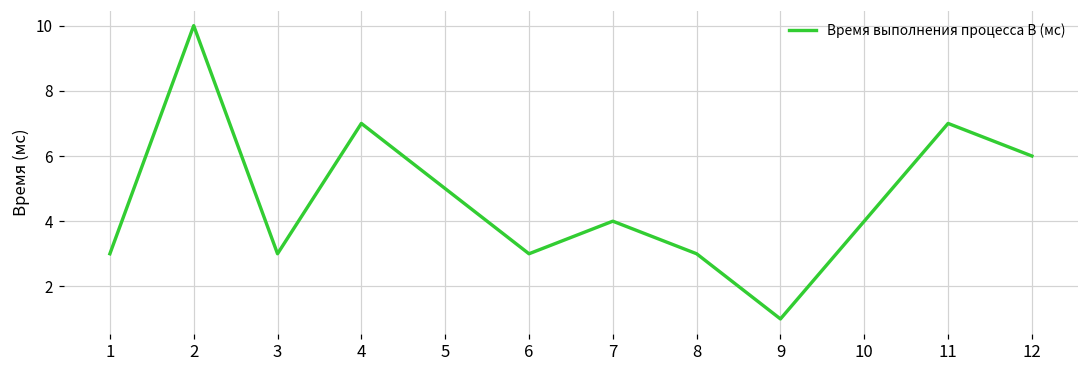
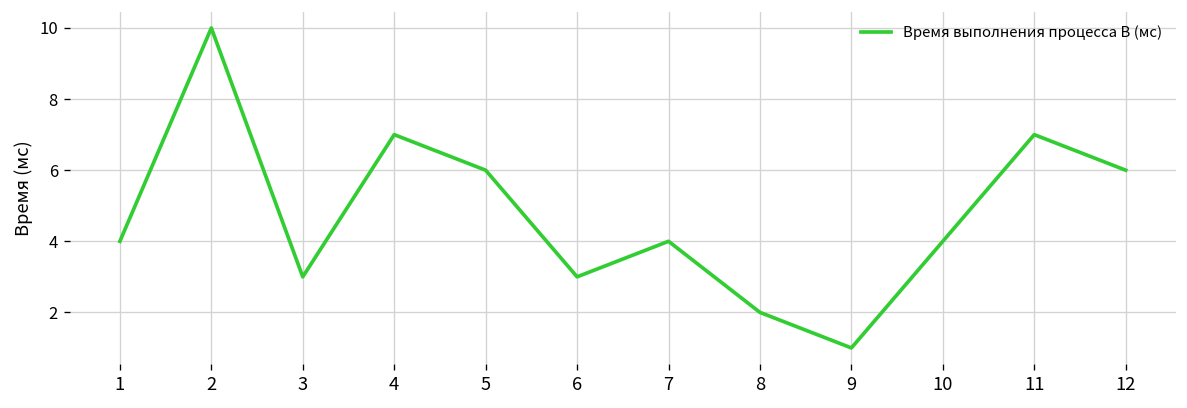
  {
-   "1": 3,
+   "1": 4,
    "2": 10,
    "3": 3,
    "4": 7,
-   "5": 5,
+   "5": 6,
    "6": 3,
    "7": 4,
-   "8": 3,
+   "8": 2,
    "9": 1,
    "10": 4,
    "11": 7,
    "12": 6
  }
